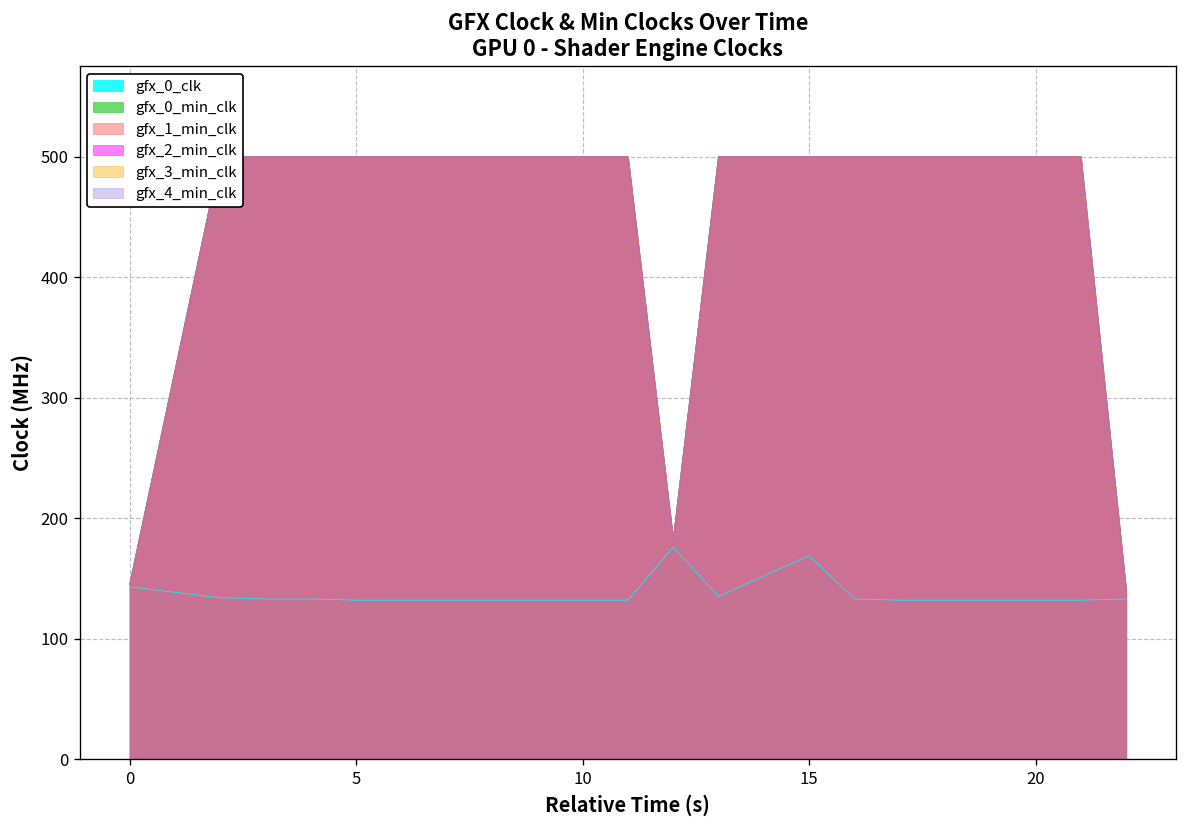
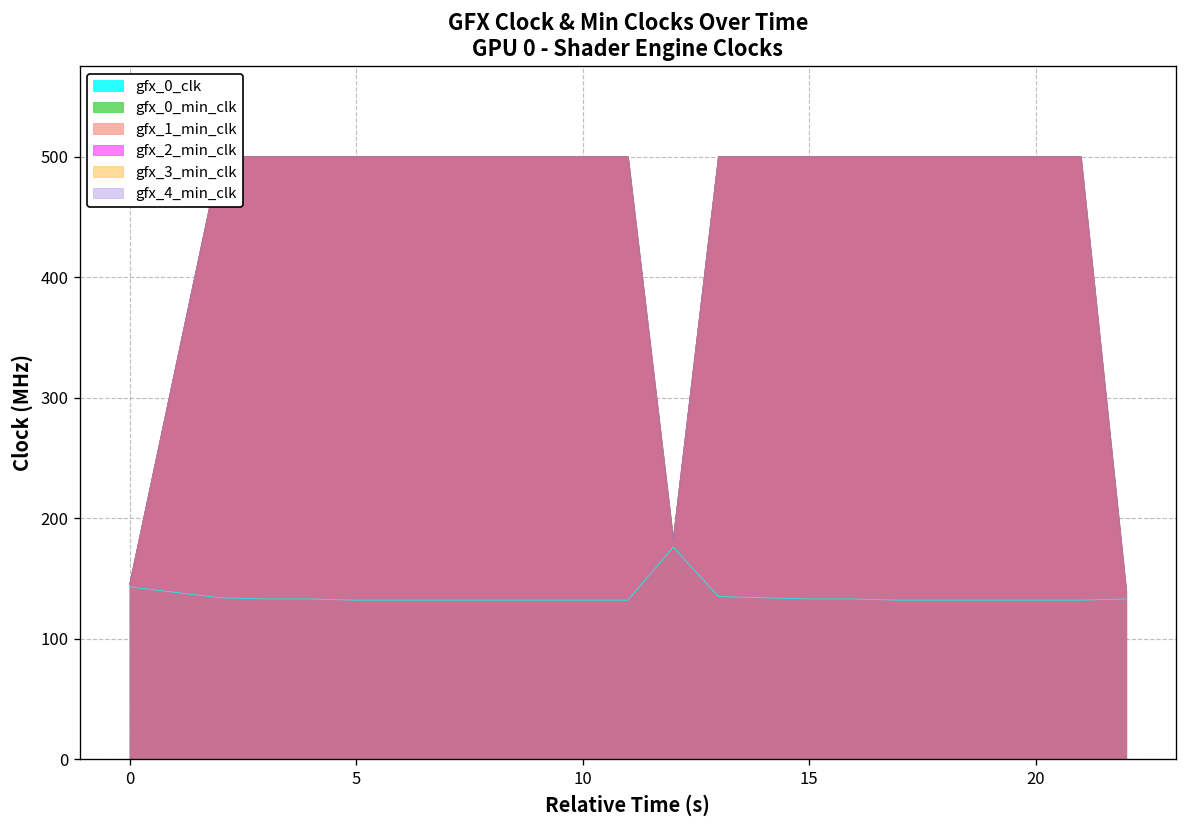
  {
    "gfx_0_clk": {
      "5": 132,
      "10": 132,
-     "15": 169
+     "15": 133
    },
    "gfx_4_min_clk": {
      "5": 500,
      "10": 500,
      "15": 500
    }
  }
